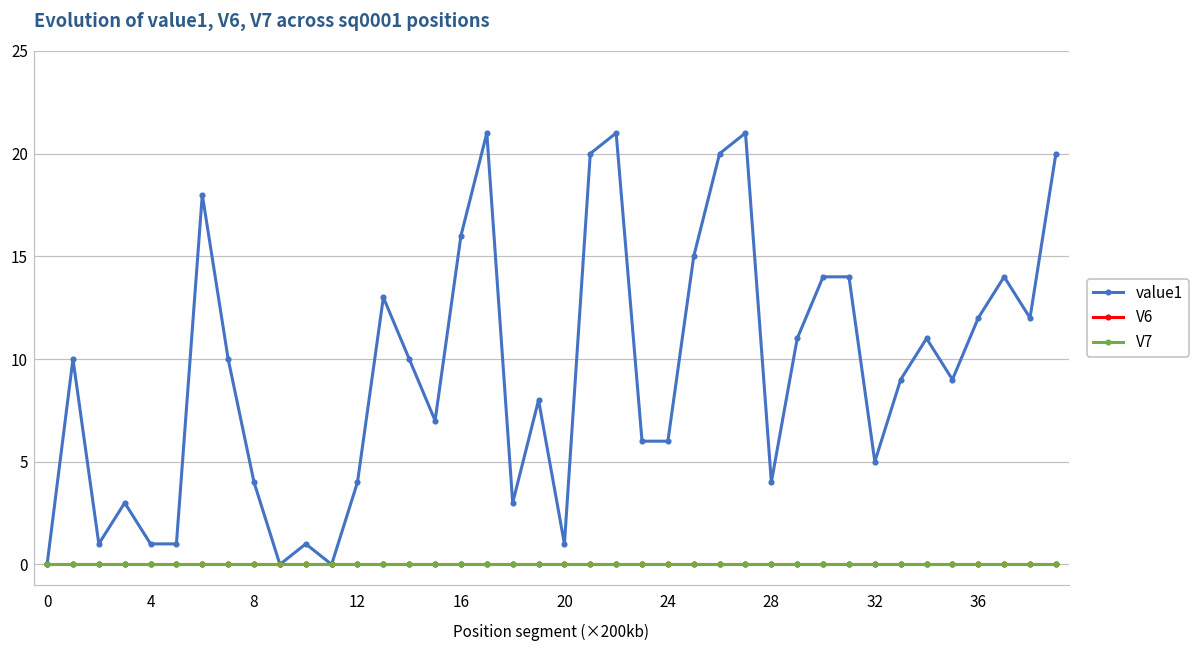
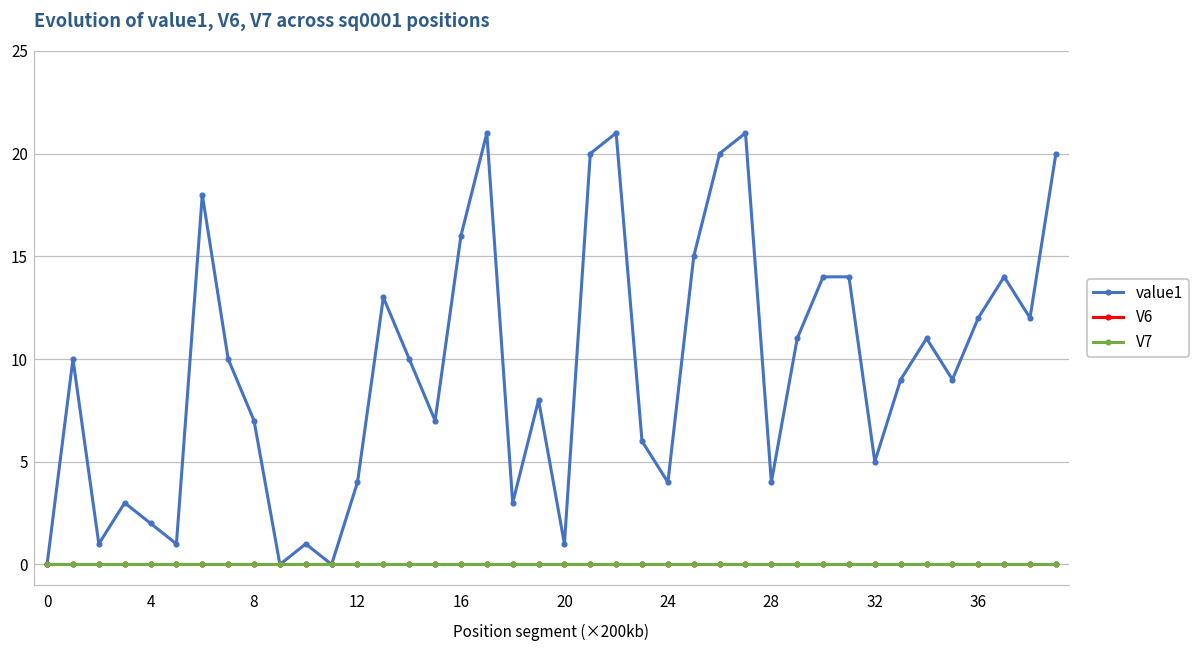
  {
    "value1": {
-     "4": 1,
-     "8": 4,
+     "4": 2,
+     "8": 7,
      "12": 4,
      "16": 16,
      "20": 1,
-     "24": 6,
+     "24": 4,
      "28": 4,
      "32": 5,
      "36": 12
    },
    "V7": {
      "4": 0,
      "8": 0,
      "12": 0,
      "16": 0,
      "20": 0,
      "24": 0,
      "28": 0,
      "32": 0,
      "36": 0
    }
  }
